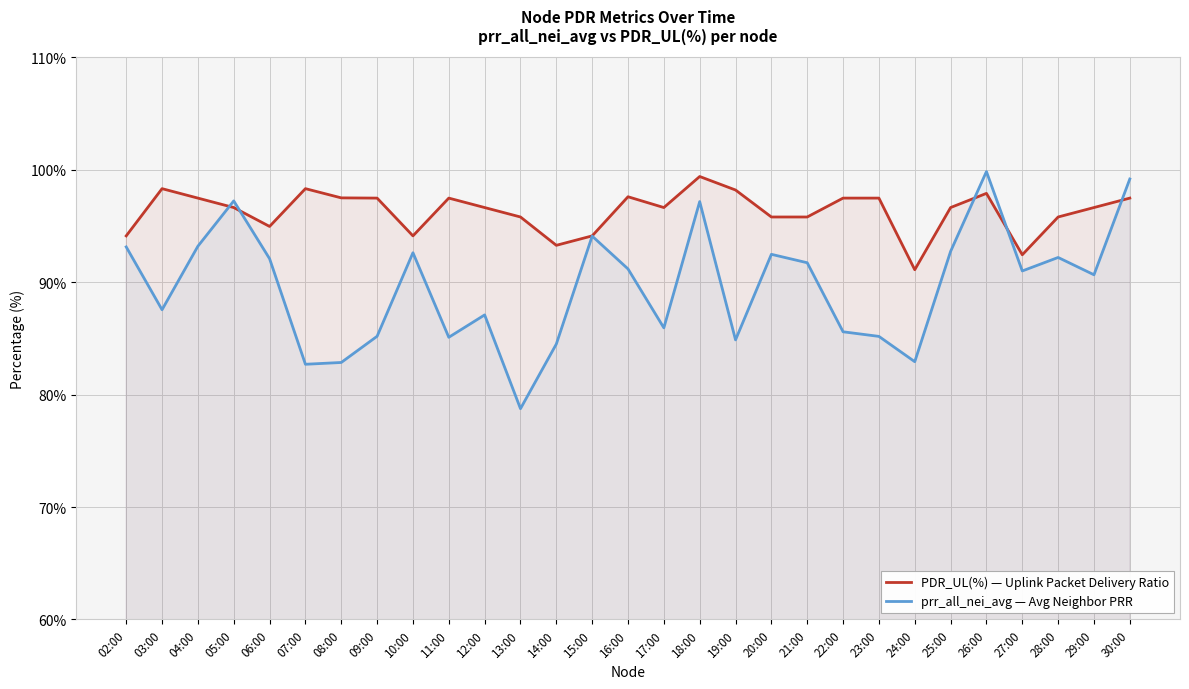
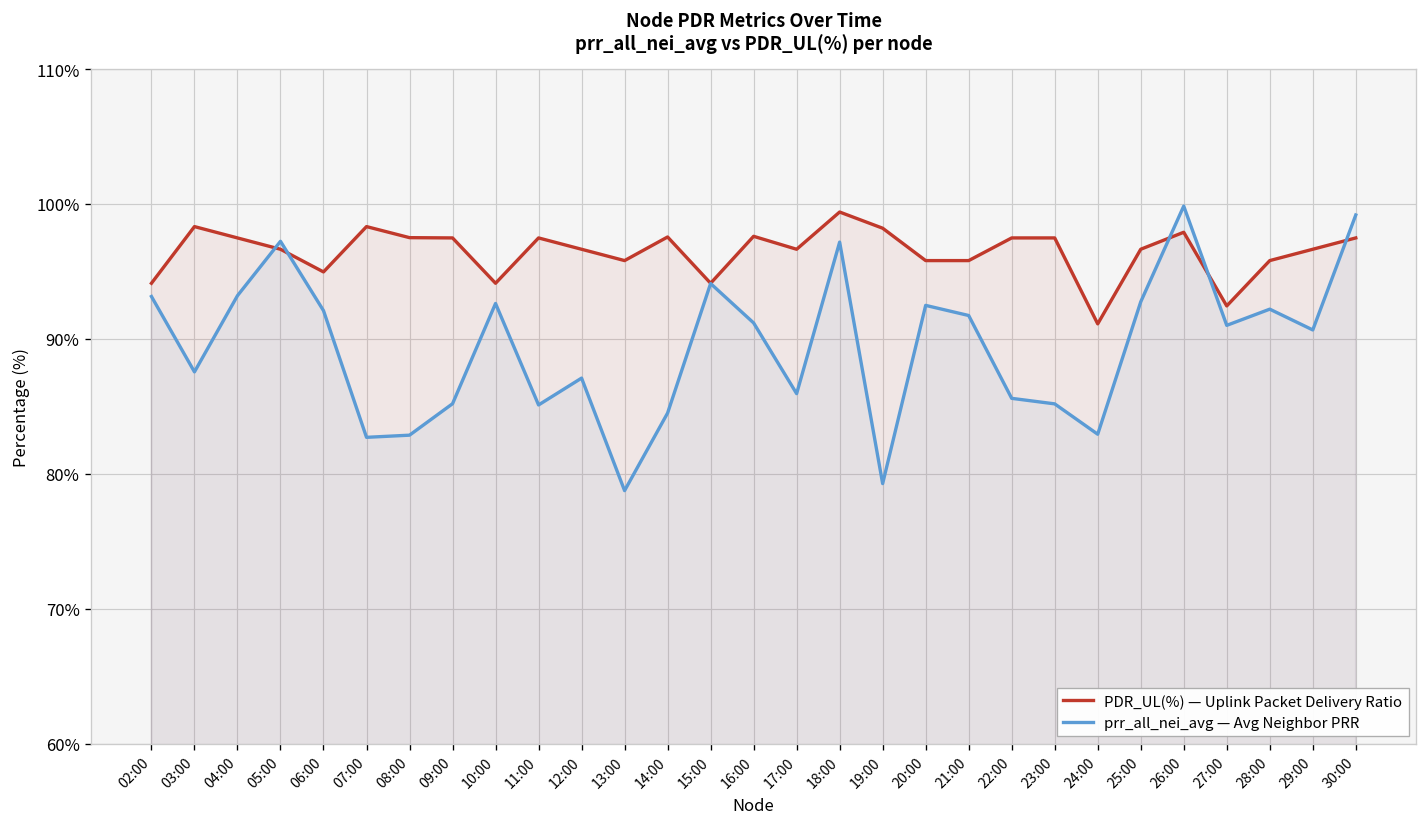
  {
    "PDR_UL(%) — Uplink Packet Delivery Ratio": {
      "02:00": "94.1%",
      "03:00": "98.3%",
      "04:00": "97.5%",
      "05:00": "96.6%",
      "06:00": "95.0%",
      "07:00": "98.3%",
      "08:00": "97.5%",
      "09:00": "97.5%",
      "10:00": "94.1%",
      "11:00": "97.5%",
      "12:00": "96.6%",
      "13:00": "95.8%",
-     "14:00": "93.3%",
+     "14:00": "97.6%",
      "16:00": "97.6%",
      "17:00": "96.6%",
      "18:00": "99.4%",
      "19:00": "98.2%",
      "20:00": "95.8%",
      "21:00": "95.8%",
      "22:00": "97.5%",
      "23:00": "97.5%",
      "24:00": "91.1%",
      "25:00": "96.6%",
      "26:00": "97.9%",
      "27:00": "92.4%",
      "28:00": "95.8%",
      "29:00": "96.6%",
      "30:00": "97.5%"
    },
    "prr_all_nei_avg — Avg Neighbor PRR": {
      "02:00": "93.1%",
      "03:00": "87.6%",
      "04:00": "93.2%",
      "05:00": "97.2%",
      "06:00": "92.1%",
      "07:00": "82.7%",
      "08:00": "82.9%",
      "09:00": "85.2%",
      "10:00": "92.6%",
      "11:00": "85.1%",
      "12:00": "87.1%",
      "13:00": "78.8%",
      "14:00": "84.5%",
      "16:00": "91.2%",
      "17:00": "85.9%",
      "18:00": "97.2%",
-     "19:00": "84.9%",
+     "19:00": "79.3%",
      "20:00": "92.5%",
      "21:00": "91.7%",
      "22:00": "85.6%",
      "23:00": "85.2%",
      "24:00": "82.9%",
      "25:00": "92.7%",
      "26:00": "99.8%",
      "27:00": "91.0%",
      "28:00": "92.2%",
      "29:00": "90.7%",
      "30:00": "99.2%"
    }
  }
